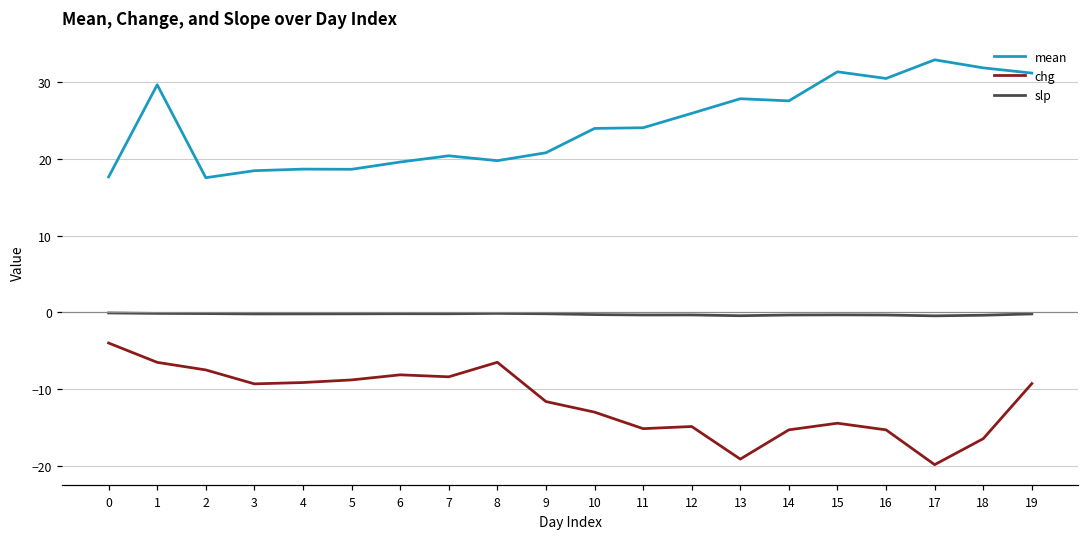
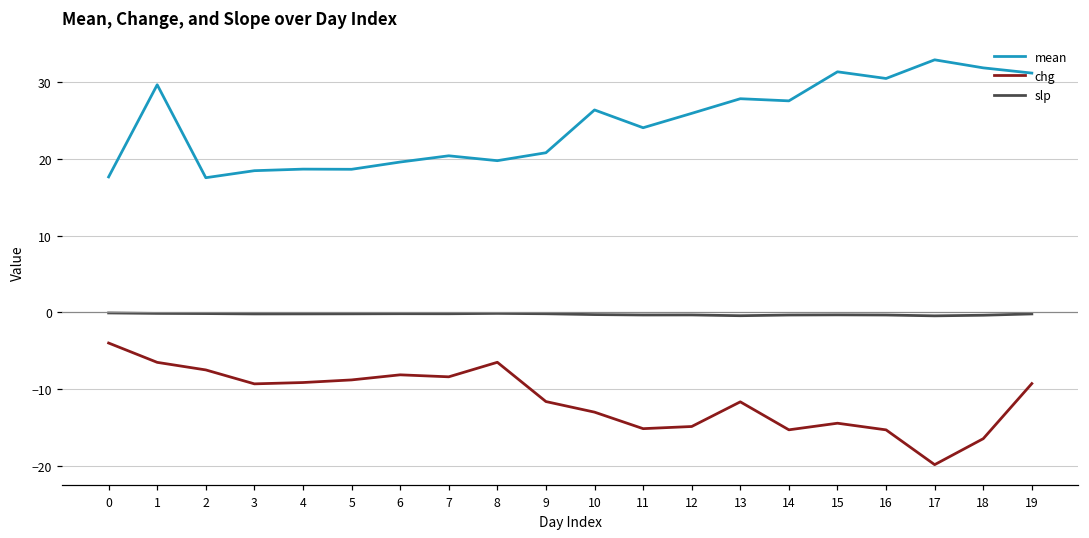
  {
    "mean": {
      "0": 18,
      "1": 30,
      "2": 18,
      "3": 18,
      "4": 19,
      "5": 19,
      "6": 20,
      "7": 20,
      "8": 20,
      "9": 21,
-     "10": 24,
+     "10": 26,
      "11": 24,
      "12": 26,
      "13": 28,
      "14": 28,
      "15": 31,
      "16": 30,
      "17": 33,
      "18": 32,
      "19": 31
    },
    "chg": {
      "0": -4,
      "1": -7,
      "2": -8,
      "3": -9,
      "4": -9,
      "5": -9,
      "6": -8,
      "7": -8,
      "8": -7,
      "9": -12,
      "10": -13,
      "11": -15,
      "12": -15,
-     "13": -19,
+     "13": -12,
      "14": -15,
      "15": -14,
      "16": -15,
      "17": -20,
      "18": -16,
      "19": -9
    },
    "slp": {
      "0": 0,
      "1": 0,
      "2": 0,
      "3": 0,
      "4": 0,
      "5": 0,
      "6": 0,
      "7": 0,
      "8": 0,
      "9": 0,
      "10": 0,
      "11": 0,
      "12": 0,
      "13": 0,
      "14": 0,
      "15": 0,
      "16": 0,
      "17": 0,
      "18": 0,
      "19": 0
    }
  }
